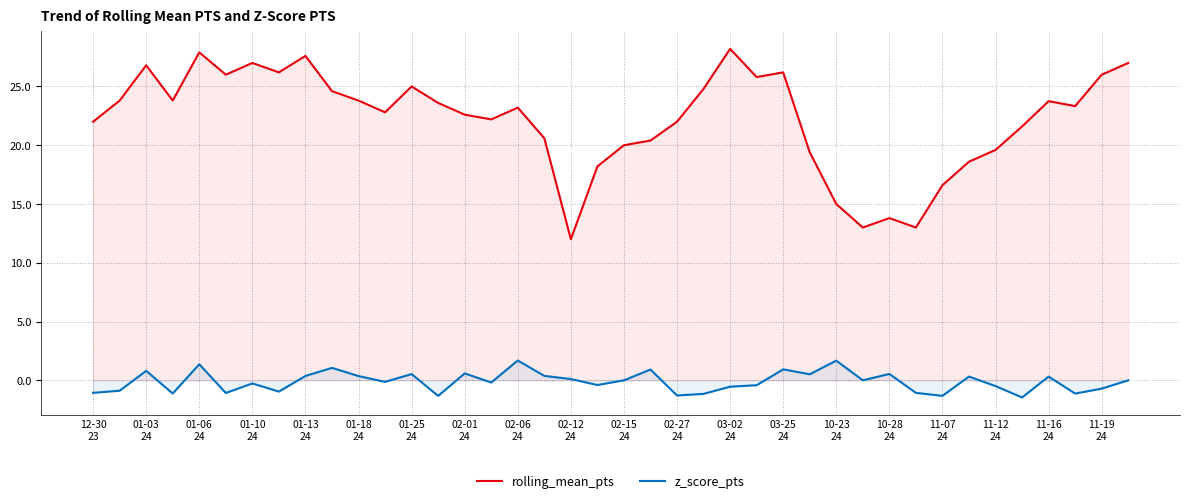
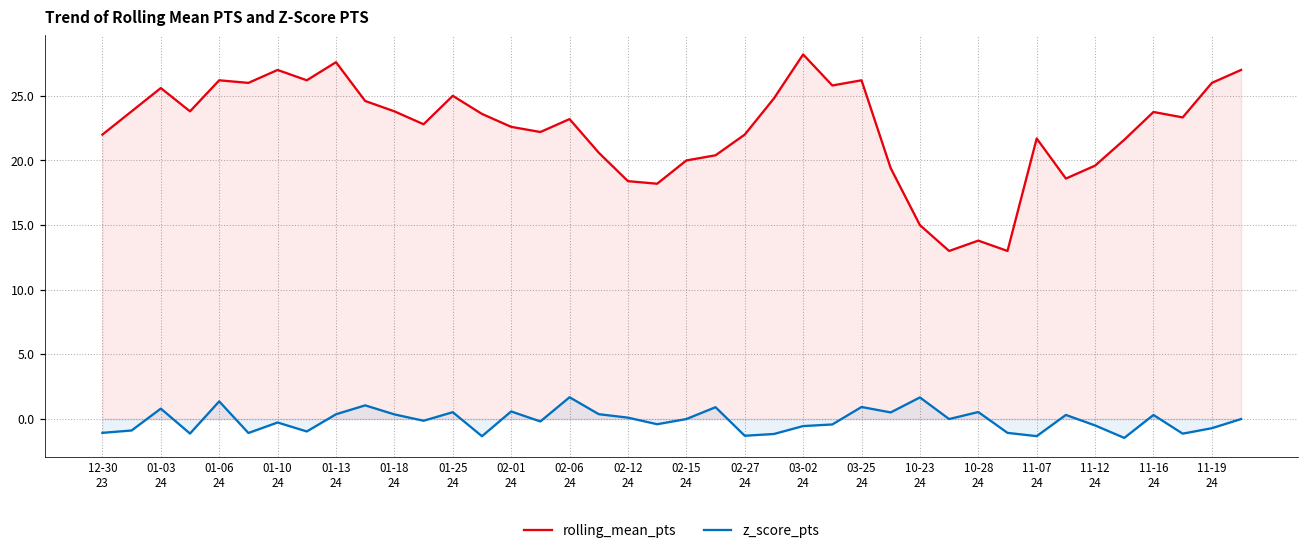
  {
    "rolling_mean_pts": {
      "12-30 23": 22.0,
-     "01-03 24": 26.8,
-     "01-06 24": 27.9,
+     "01-03 24": 25.6,
+     "01-06 24": 26.2,
      "01-10 24": 27.0,
      "01-13 24": 27.6,
      "01-18 24": 23.8,
      "01-25 24": 25.0,
      "02-01 24": 22.6,
      "02-06 24": 23.2,
-     "02-12 24": 12.0,
+     "02-12 24": 18.4,
      "02-15 24": 20.0,
      "02-27 24": 22.0,
      "03-02 24": 28.2,
      "03-25 24": 26.2,
      "10-23 24": 15.0,
      "10-28 24": 13.8,
-     "11-07 24": 16.6,
+     "11-07 24": 21.7,
      "11-12 24": 19.6,
      "11-16 24": 23.8,
      "11-19 24": 26.0
    }
  }
